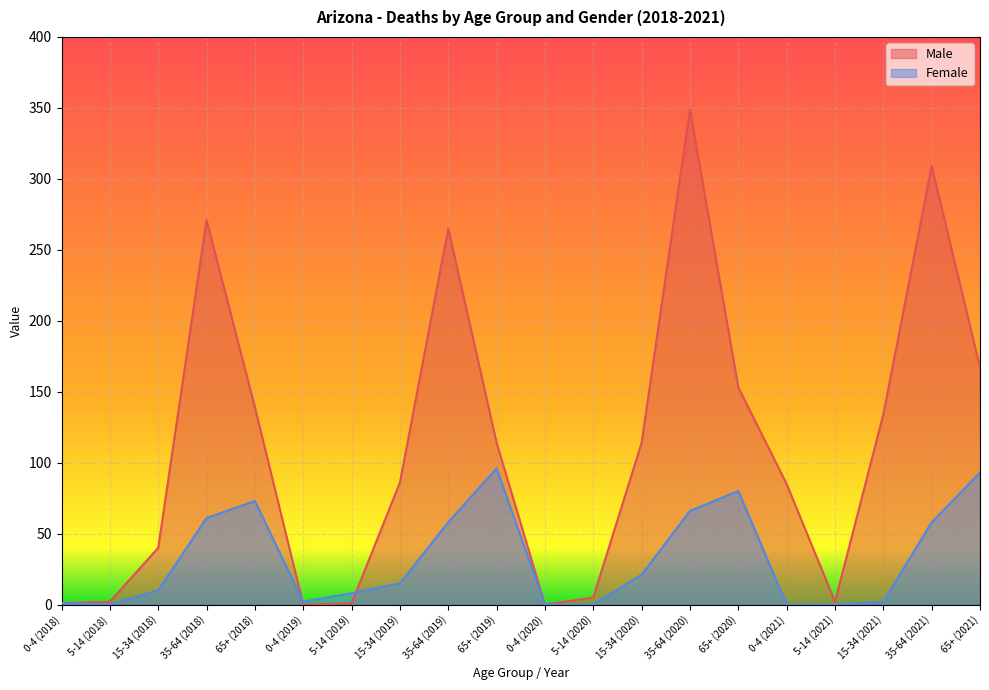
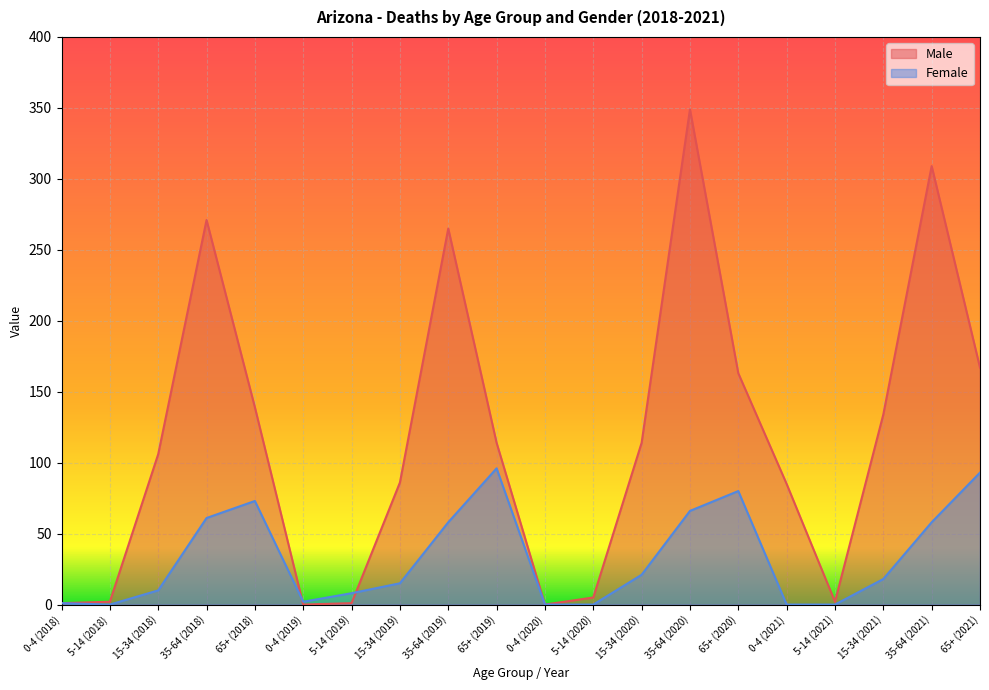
  {
    "Male": {
      "5-14 (2018)": 2,
-     "15-34 (2018)": 40,
+     "15-34 (2018)": 106,
      "35-64 (2018)": 271,
      "65+ (2018)": 139,
      "0-4 (2019)": 0,
      "5-14 (2019)": 1,
      "15-34 (2019)": 86,
      "35-64 (2019)": 265,
      "65+ (2019)": 114,
      "5-14 (2020)": 5,
      "15-34 (2020)": 114,
      "35-64 (2020)": 349,
-     "65+ (2020)": 153,
+     "65+ (2020)": 163,
      "0-4 (2021)": 85,
      "5-14 (2021)": 2,
      "15-34 (2021)": 134,
      "35-64 (2021)": 309,
      "65+ (2021)": 167
    },
    "Female": {
      "5-14 (2018)": 0,
      "15-34 (2018)": 10,
      "35-64 (2018)": 61,
      "65+ (2018)": 73,
      "0-4 (2019)": 2,
      "5-14 (2019)": 8,
      "15-34 (2019)": 15,
      "35-64 (2019)": 58,
      "65+ (2019)": 96,
      "5-14 (2020)": 0,
      "15-34 (2020)": 21,
      "35-64 (2020)": 66,
      "65+ (2020)": 80,
      "0-4 (2021)": 0,
      "5-14 (2021)": 0,
-     "15-34 (2021)": 2,
+     "15-34 (2021)": 18,
      "35-64 (2021)": 58,
      "65+ (2021)": 93
    }
  }
